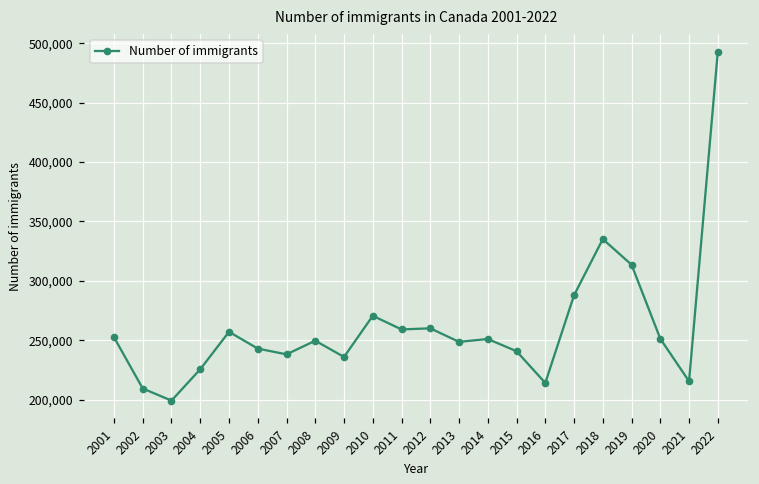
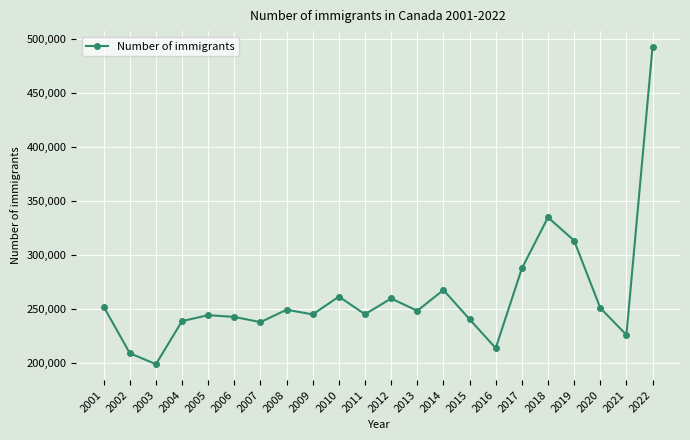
  {
    "2001": "253,000",
    "2002": "209,000",
    "2003": "199,000",
-   "2004": "226,000",
-   "2005": "257,000",
+   "2004": "239,000",
+   "2005": "245,000",
    "2006": "243,000",
    "2007": "238,000",
    "2008": "250,000",
-   "2009": "236,000",
-   "2010": "271,000",
-   "2011": "259,000",
+   "2009": "245,000",
+   "2010": "262,000",
+   "2011": "245,000",
    "2012": "260,000",
    "2013": "249,000",
-   "2014": "251,000",
+   "2014": "268,000",
    "2015": "241,000",
    "2016": "214,000",
    "2017": "288,000",
    "2018": "335,000",
    "2019": "314,000",
    "2020": "251,000",
-   "2021": "215,000",
+   "2021": "226,000",
    "2022": "493,000"
  }
